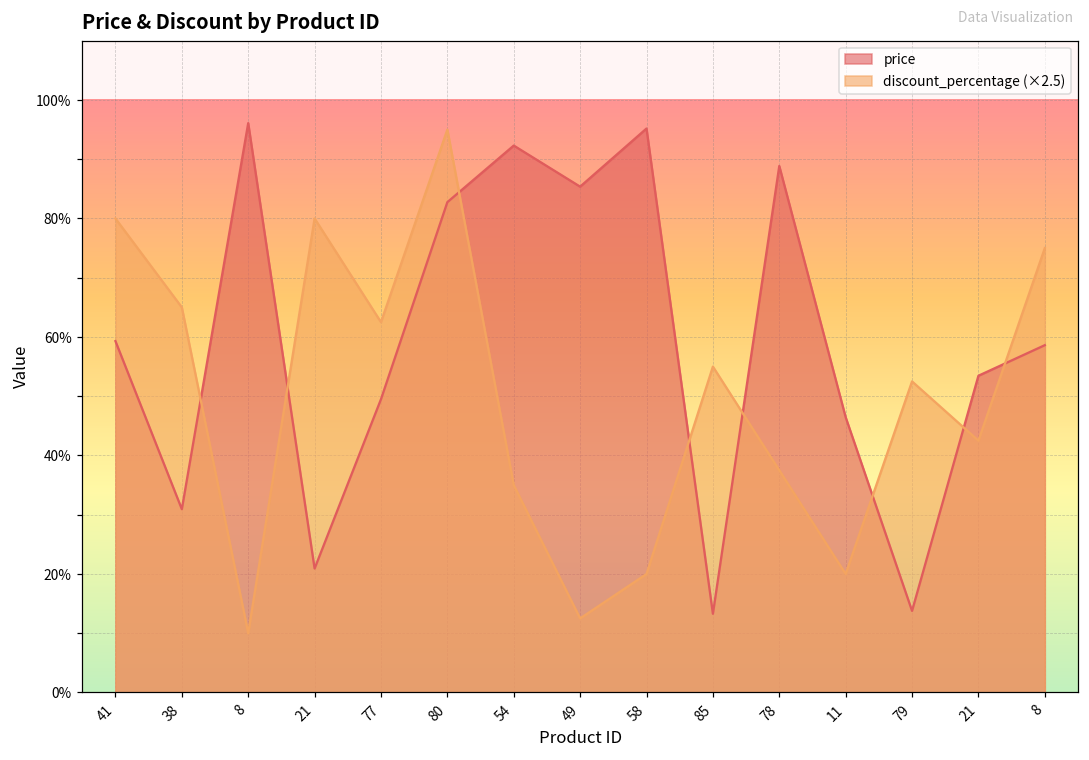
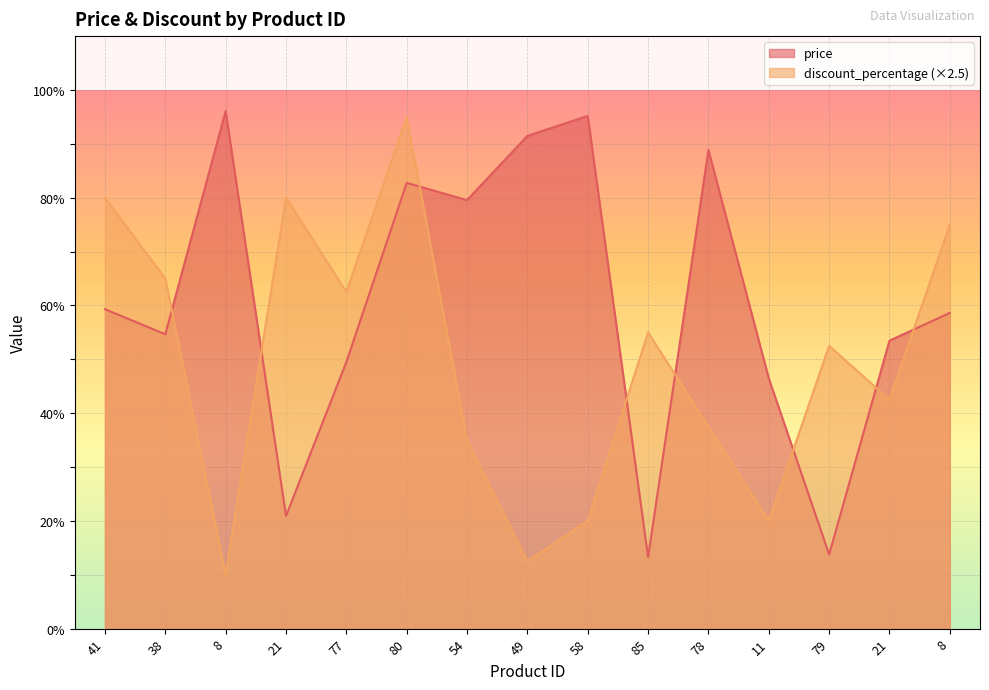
  {
    "price": {
      "41": "59%",
-     "38": "31%",
+     "38": "55%",
      "77": "49%",
      "80": "83%",
-     "54": "92%",
-     "49": "85%",
+     "54": "80%",
+     "49": "91%",
      "58": "95%",
      "85": "13%",
      "78": "89%",
      "11": "46%",
      "79": "14%"
    }
  }
